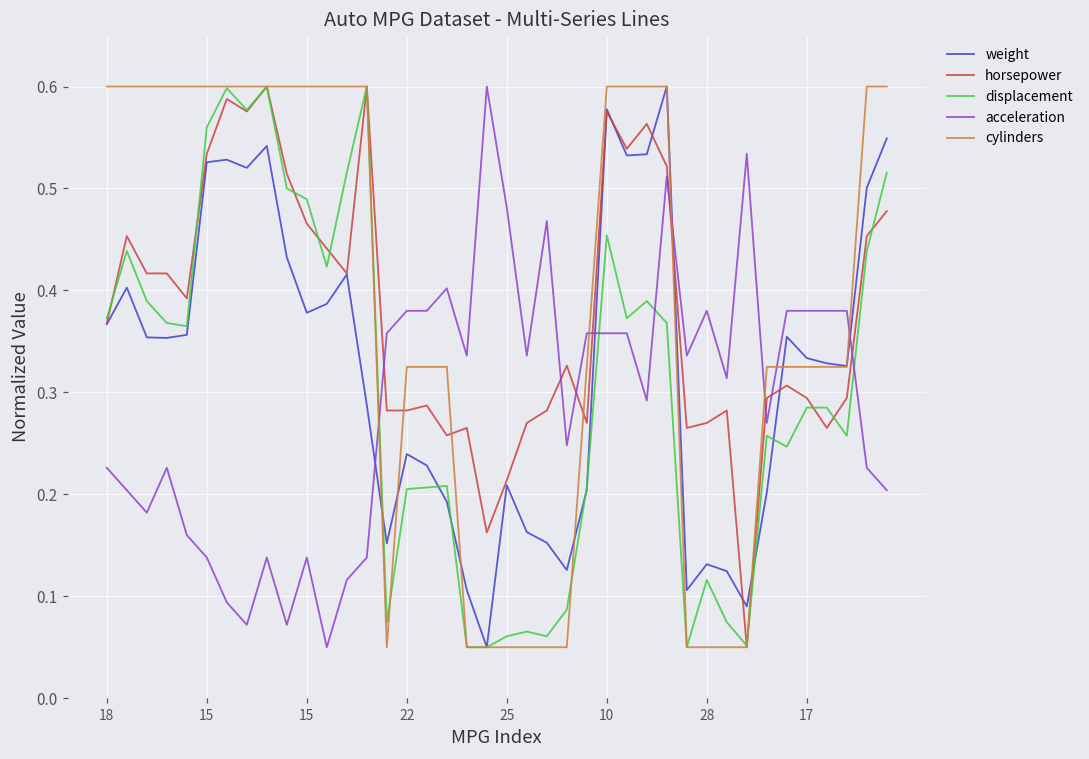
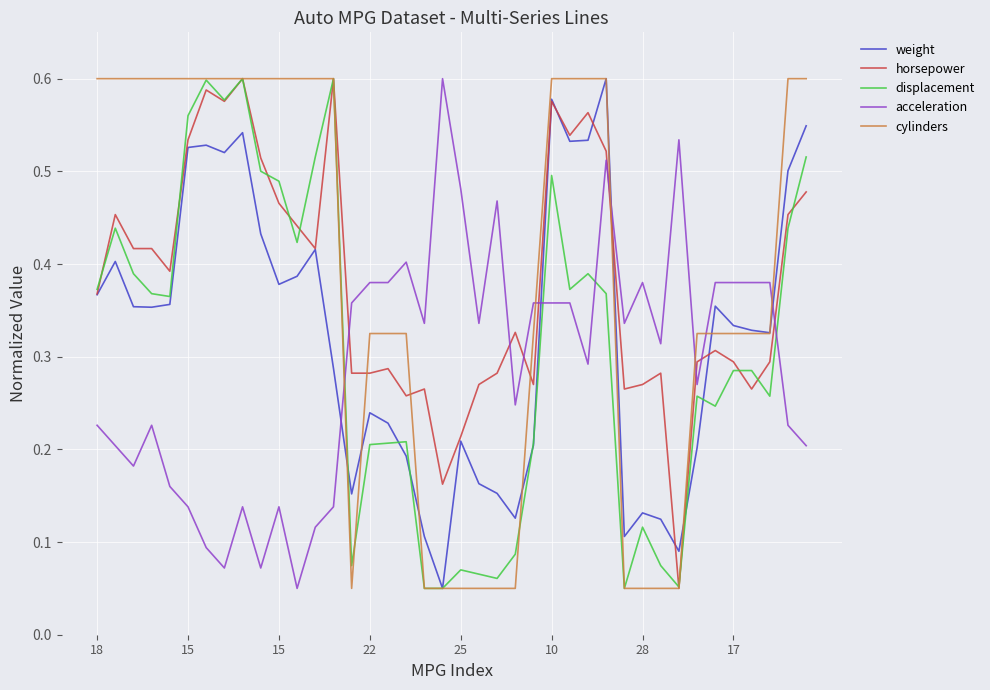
  {
    "weight": {
      "25": 0.21
    },
    "horsepower": {
      "25": 0.21
    },
    "displacement": {
-     "25": 0.06,
-     "10": 0.45
+     "25": 0.07,
+     "10": 0.50
    },
    "acceleration": {
      "25": 0.48,
      "10": 0.36
    },
    "cylinders": {
      "25": 0.05,
      "10": 0.60
    }
  }
